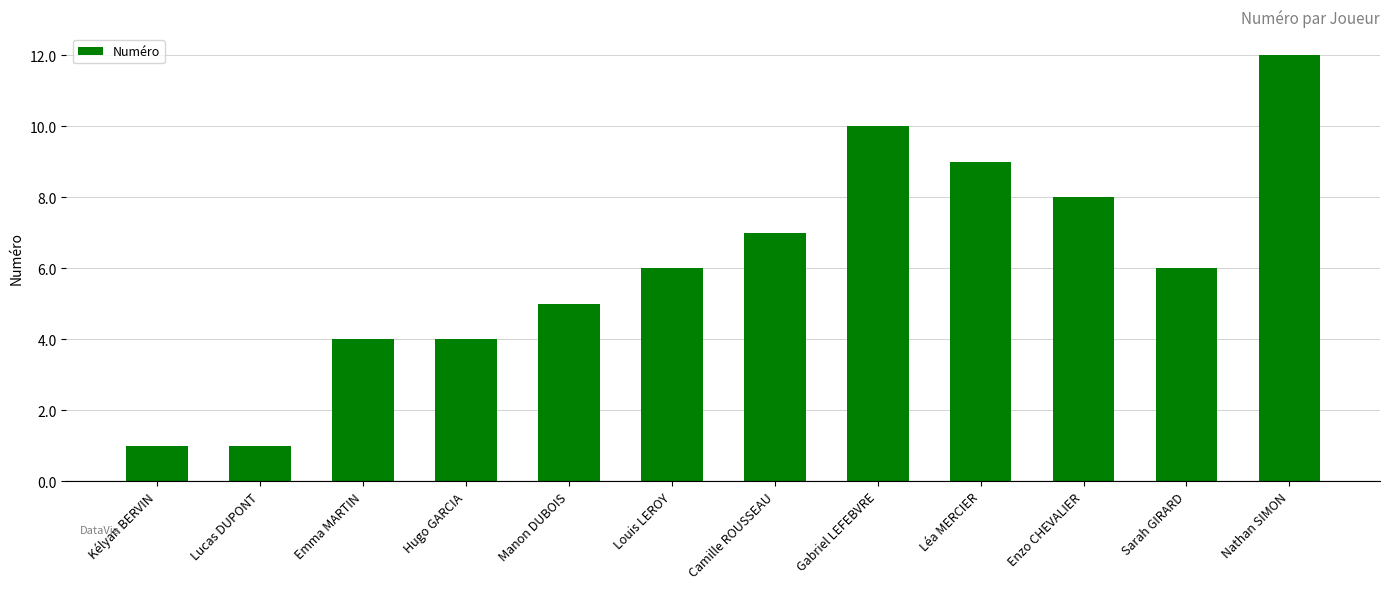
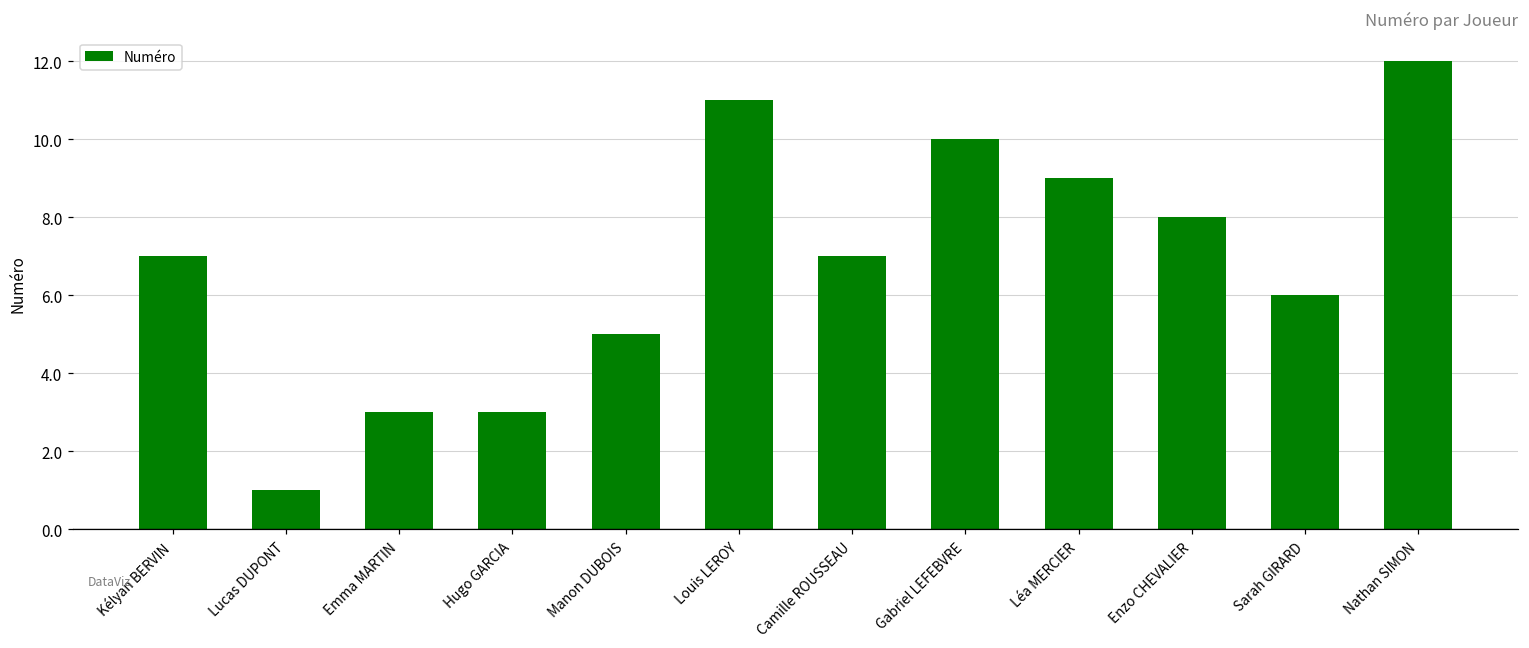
  {
-   "Kélyan BERVIN": 1,
+   "Kélyan BERVIN": 7,
    "Lucas DUPONT": 1,
-   "Emma MARTIN": 4,
-   "Hugo GARCIA": 4,
+   "Emma MARTIN": 3,
+   "Hugo GARCIA": 3,
    "Manon DUBOIS": 5,
-   "Louis LEROY": 6,
+   "Louis LEROY": 11,
    "Camille ROUSSEAU": 7,
    "Gabriel LEFEBVRE": 10,
    "Léa MERCIER": 9,
    "Enzo CHEVALIER": 8,
    "Sarah GIRARD": 6,
    "Nathan SIMON": 12
  }
